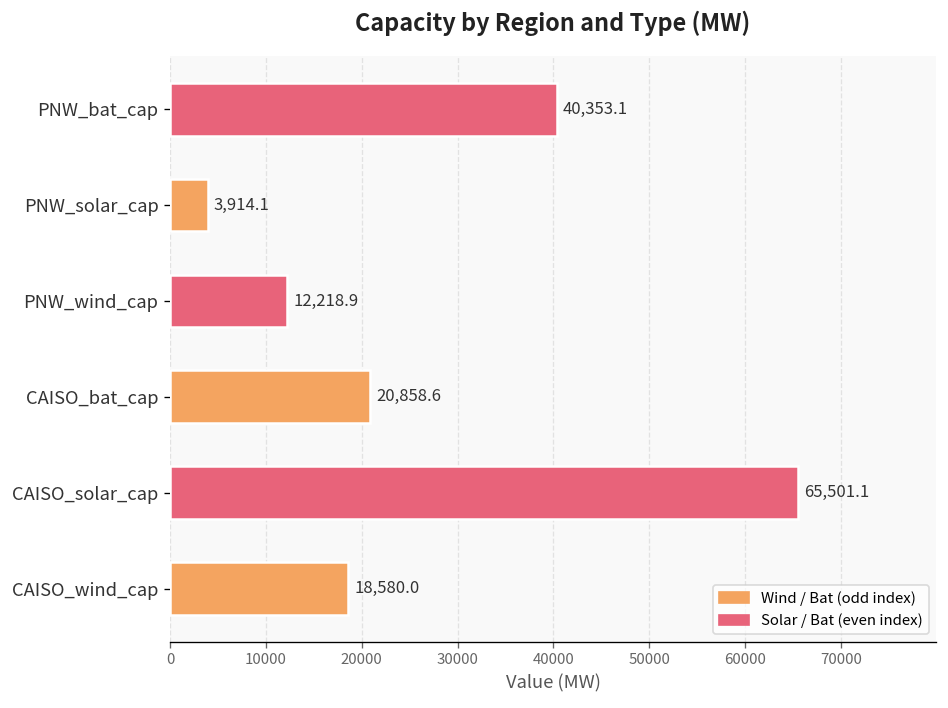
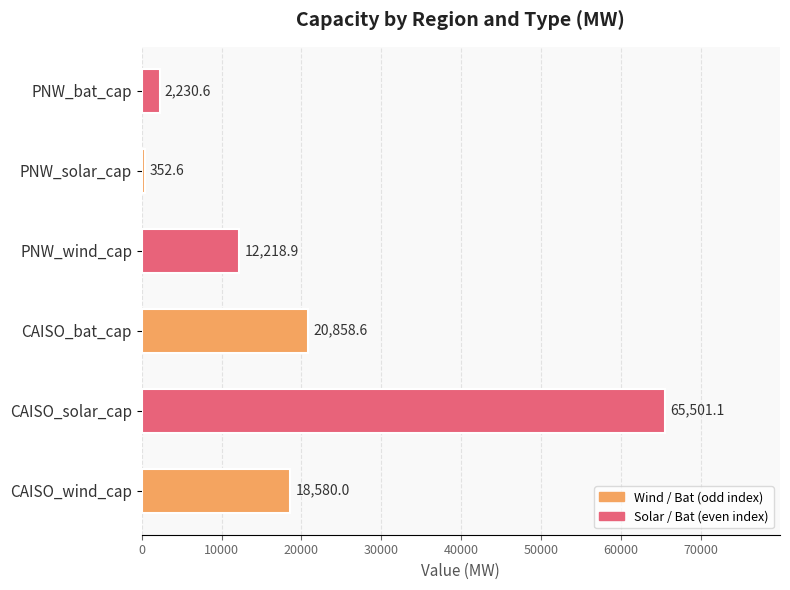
  {
-   "PNW_bat_cap": "40,353.1",
-   "PNW_solar_cap": "3,914.1",
+   "PNW_bat_cap": "2,230.6",
+   "PNW_solar_cap": "352.6",
    "PNW_wind_cap": "12,218.9",
    "CAISO_bat_cap": "20,858.6",
    "CAISO_solar_cap": "65,501.1",
    "CAISO_wind_cap": "18,580.0"
  }
